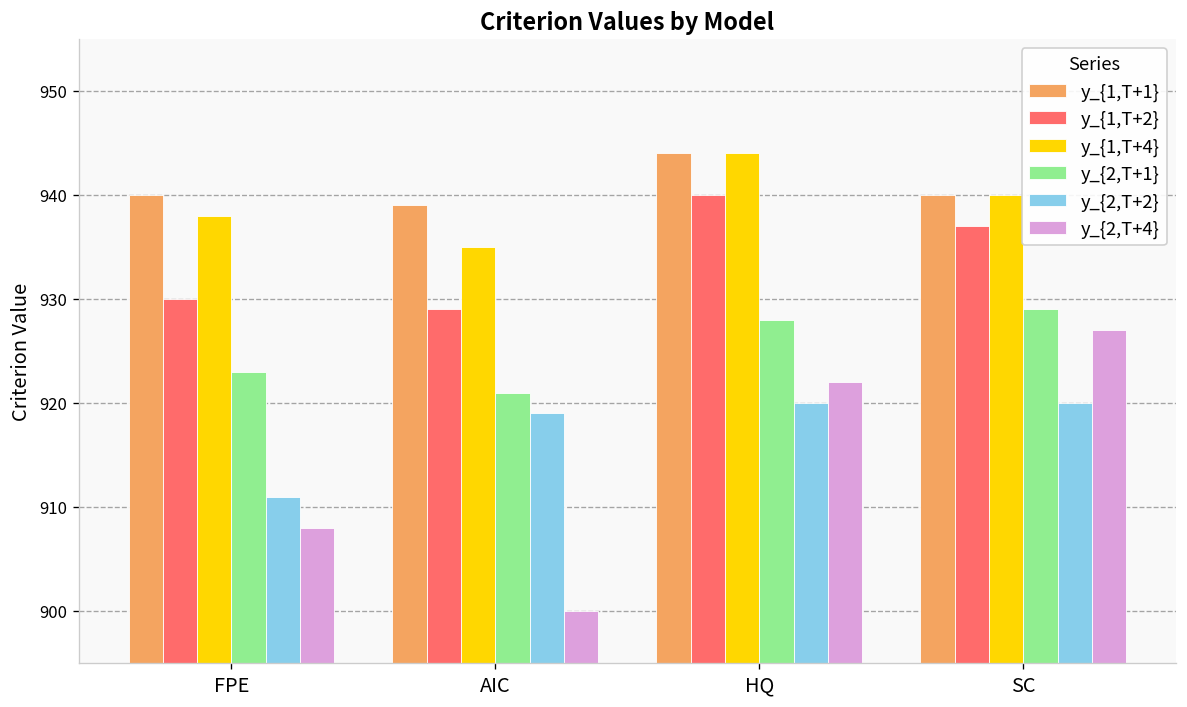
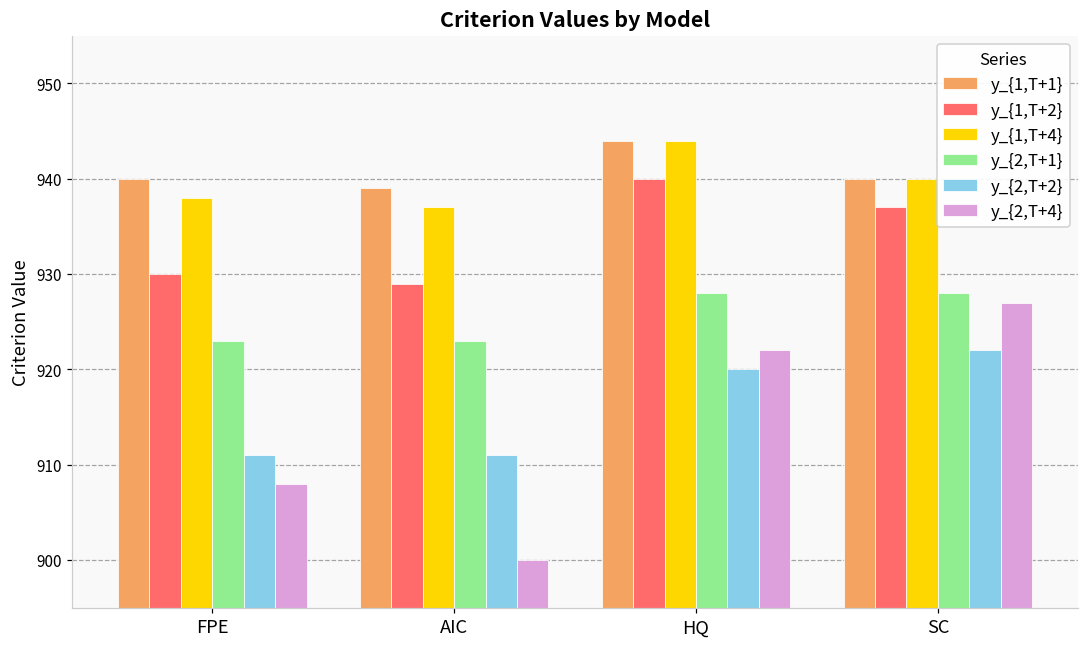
  {
    "y_{1,T+4}": {
      "FPE": 938,
-     "AIC": 935,
+     "AIC": 937,
      "HQ": 944,
      "SC": 940
    },
    "y_{2,T+1}": {
      "FPE": 923,
-     "AIC": 921,
+     "AIC": 923,
      "HQ": 928,
-     "SC": 929
+     "SC": 928
    },
    "y_{2,T+2}": {
      "FPE": 911,
-     "AIC": 919,
+     "AIC": 911,
      "HQ": 920,
-     "SC": 920
+     "SC": 922
    },
    "y_{2,T+4}": {
      "FPE": 908,
      "AIC": 900,
      "HQ": 922,
      "SC": 927
    }
  }
